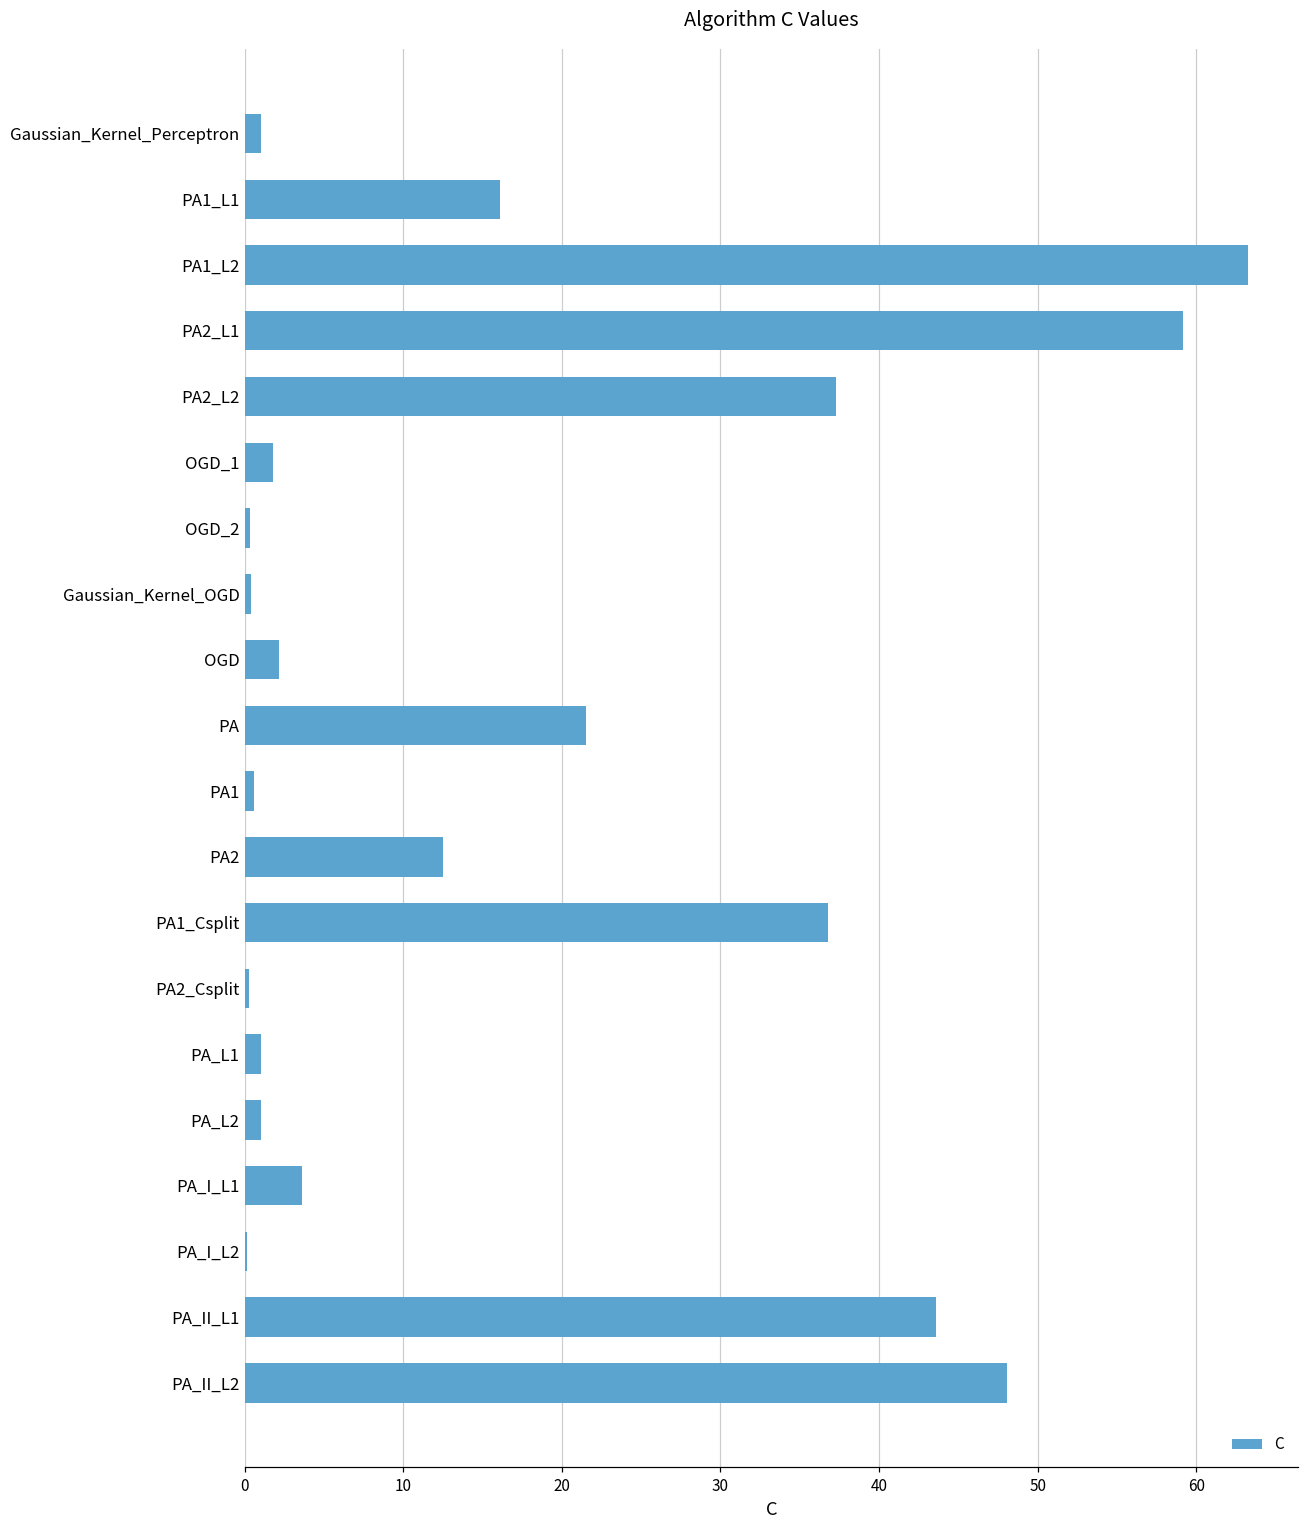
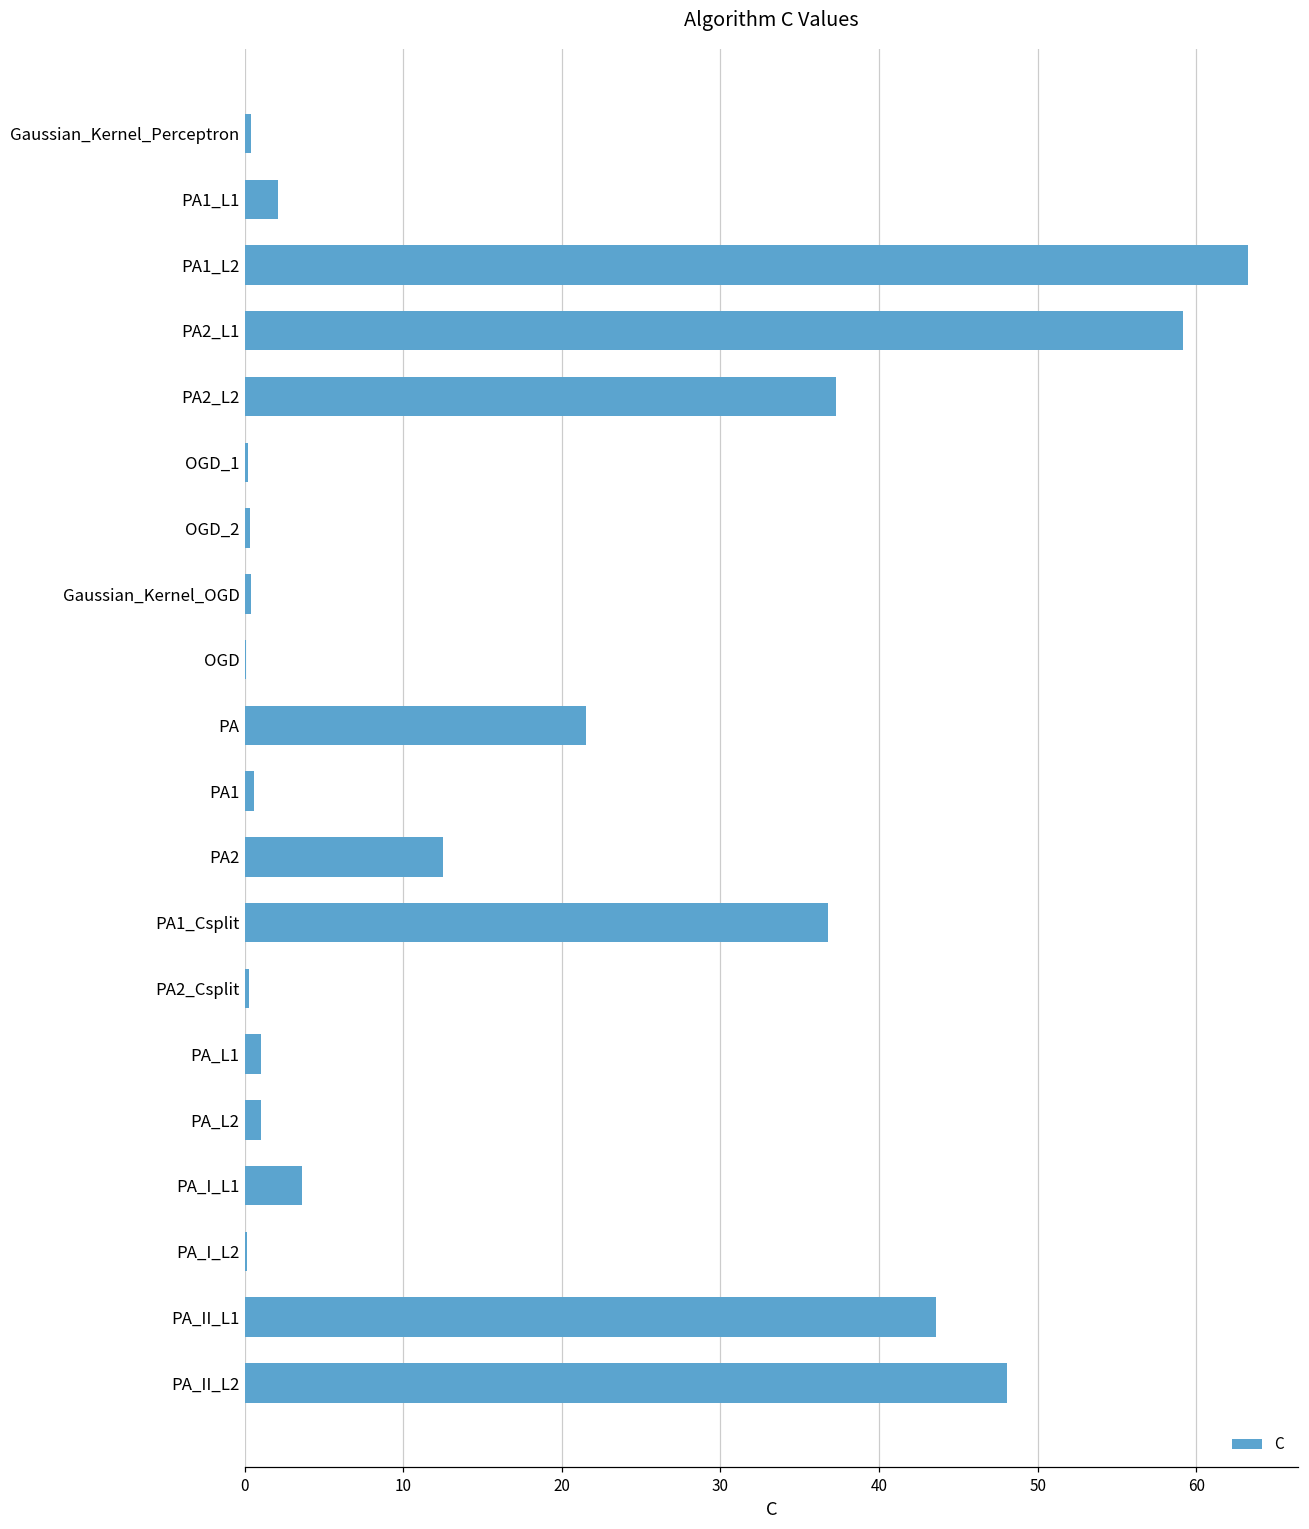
  {
-   "Gaussian_Kernel_Perceptron": 1.0,
-   "PA1_L1": 16.1,
+   "Gaussian_Kernel_Perceptron": 0.4,
+   "PA1_L1": 2.1,
    "PA1_L2": 63.3,
    "PA2_L1": 59.2,
    "PA2_L2": 37.3,
-   "OGD_1": 1.8,
+   "OGD_1": 0.2,
    "OGD_2": 0.3,
    "Gaussian_Kernel_OGD": 0.4,
-   "OGD": 2.2,
+   "OGD": 0.1,
    "PA": 21.5,
    "PA1": 0.6,
    "PA2": 12.5,
    "PA1_Csplit": 36.8,
    "PA2_Csplit": 0.3,
    "PA_L1": 1.0,
    "PA_L2": 1.0,
    "PA_I_L1": 3.6,
    "PA_II_L1": 43.6,
    "PA_II_L2": 48.1
  }
